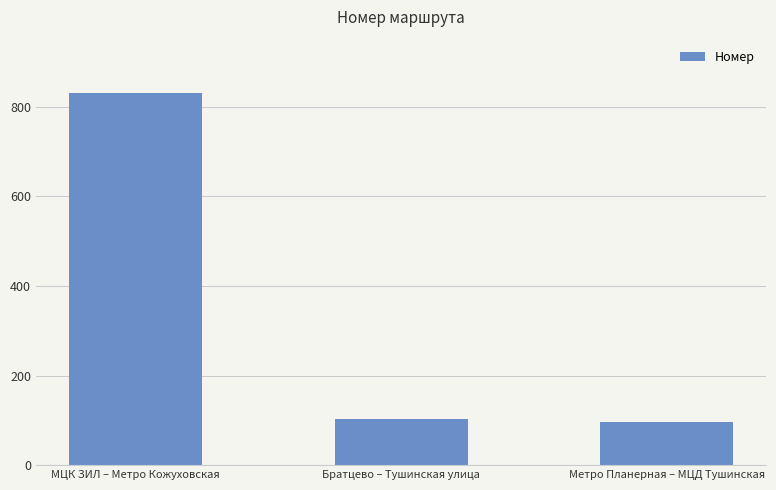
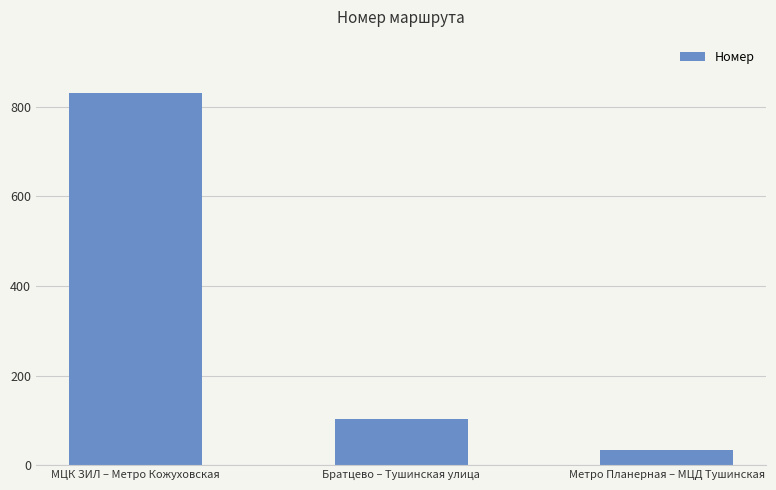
  {
    "МЦК ЗИЛ – Метро Кожуховская": 830,
    "Братцево – Тушинская улица": 100,
-   "Метро Планерная – МЦД Тушинская": 100
+   "Метро Планерная – МЦД Тушинская": 30
  }
